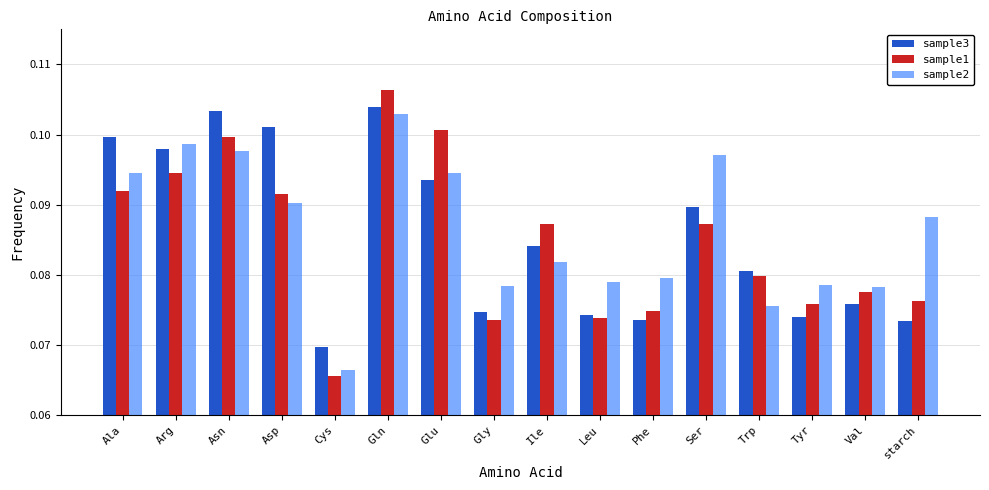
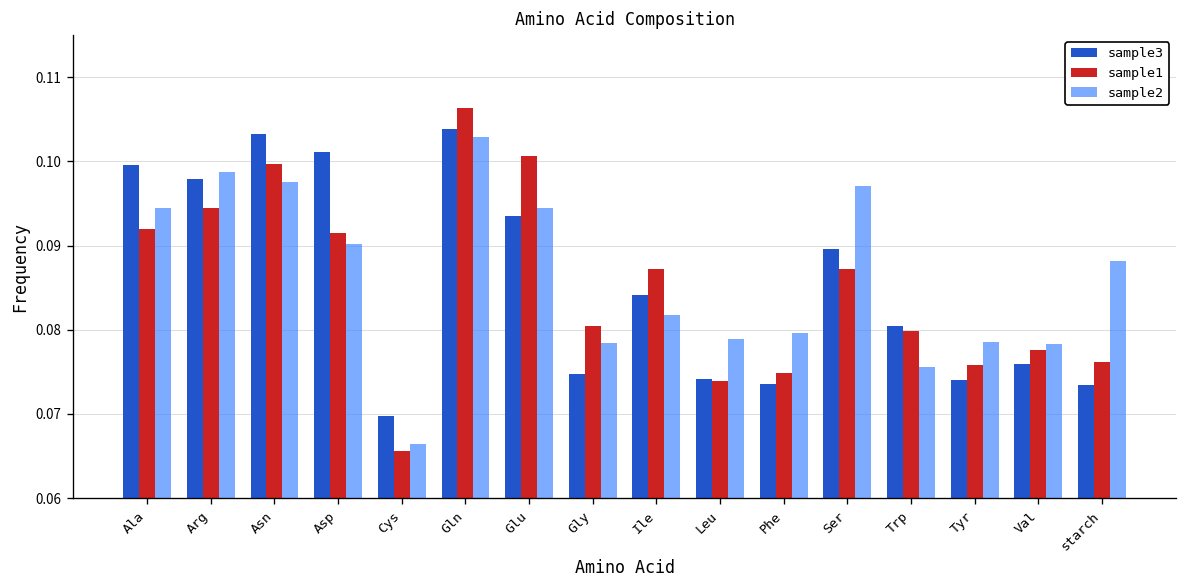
  {
    "sample3": {
      "Ala": 0.100,
      "Arg": 0.098,
      "Asn": 0.103,
      "Asp": 0.101,
      "Cys": 0.070,
      "Gln": 0.104,
      "Glu": 0.094,
      "Gly": 0.075,
      "Ile": 0.084,
      "Leu": 0.074,
      "Phe": 0.074,
      "Ser": 0.090,
      "Trp": 0.081,
      "Tyr": 0.074,
      "Val": 0.076,
      "starch": 0.073
    },
    "sample1": {
      "Ala": 0.092,
      "Arg": 0.095,
      "Asn": 0.100,
      "Asp": 0.092,
      "Cys": 0.066,
      "Gln": 0.106,
      "Glu": 0.101,
-     "Gly": 0.074,
+     "Gly": 0.081,
      "Ile": 0.087,
      "Leu": 0.074,
      "Phe": 0.075,
      "Ser": 0.087,
      "Trp": 0.080,
      "Tyr": 0.076,
      "Val": 0.078,
      "starch": 0.076
    },
    "sample2": {
      "Ala": 0.095,
      "Arg": 0.099,
      "Asn": 0.098,
      "Asp": 0.090,
      "Cys": 0.066,
      "Gln": 0.103,
      "Glu": 0.095,
      "Gly": 0.078,
      "Ile": 0.082,
      "Leu": 0.079,
      "Phe": 0.080,
      "Ser": 0.097,
      "Trp": 0.076,
      "Tyr": 0.079,
      "Val": 0.078,
      "starch": 0.088
    }
  }
